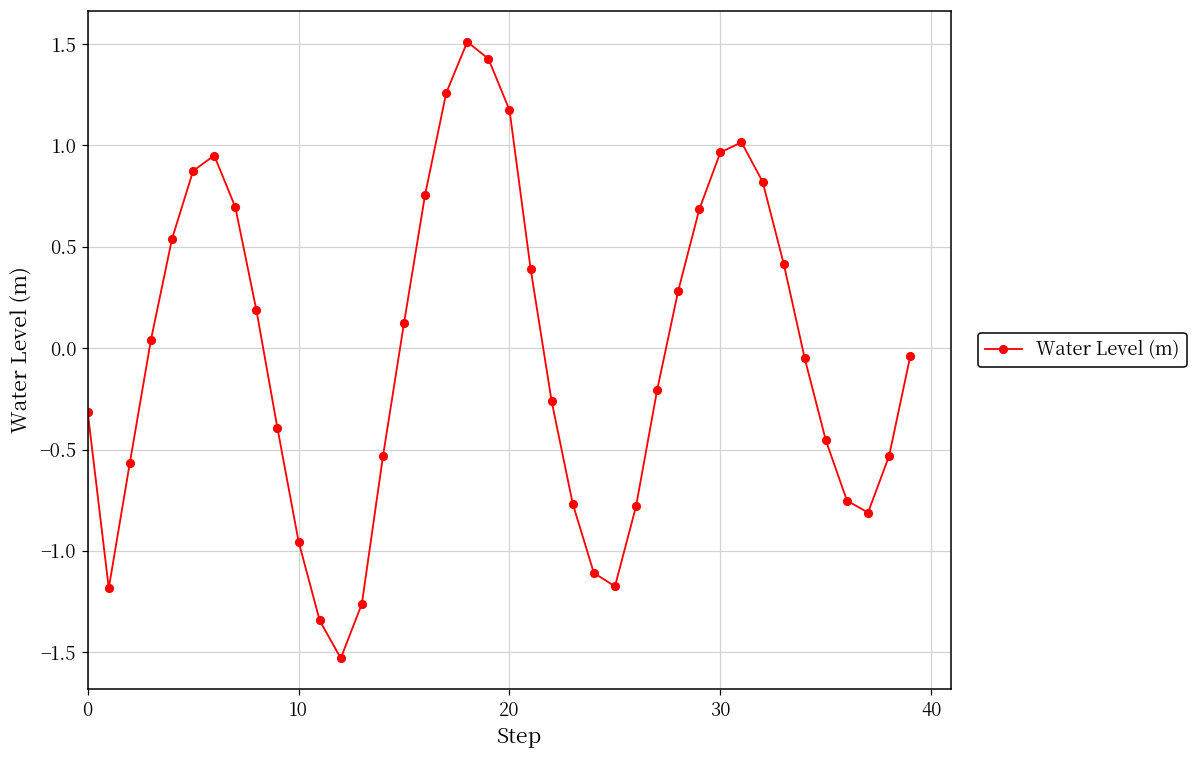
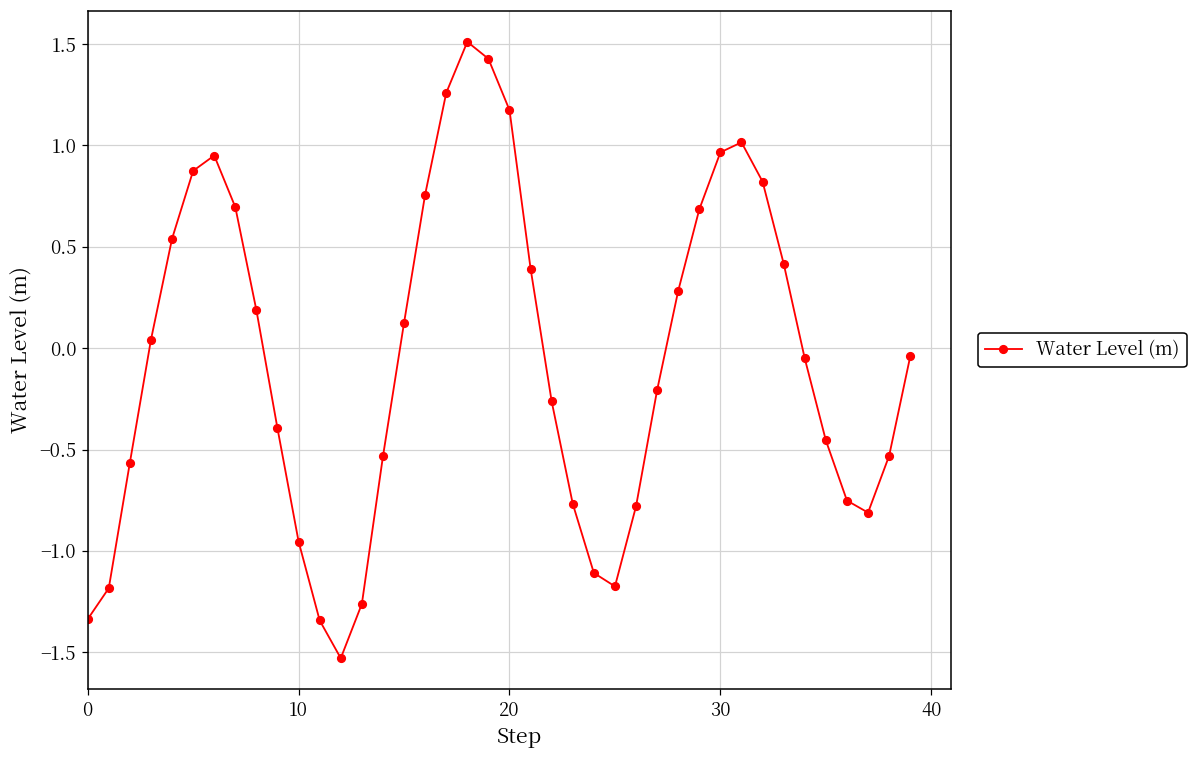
  {
-   "0": -0.31,
+   "0": -1.34,
    "10": -0.95,
    "20": 1.17,
    "30": 0.97
  }
